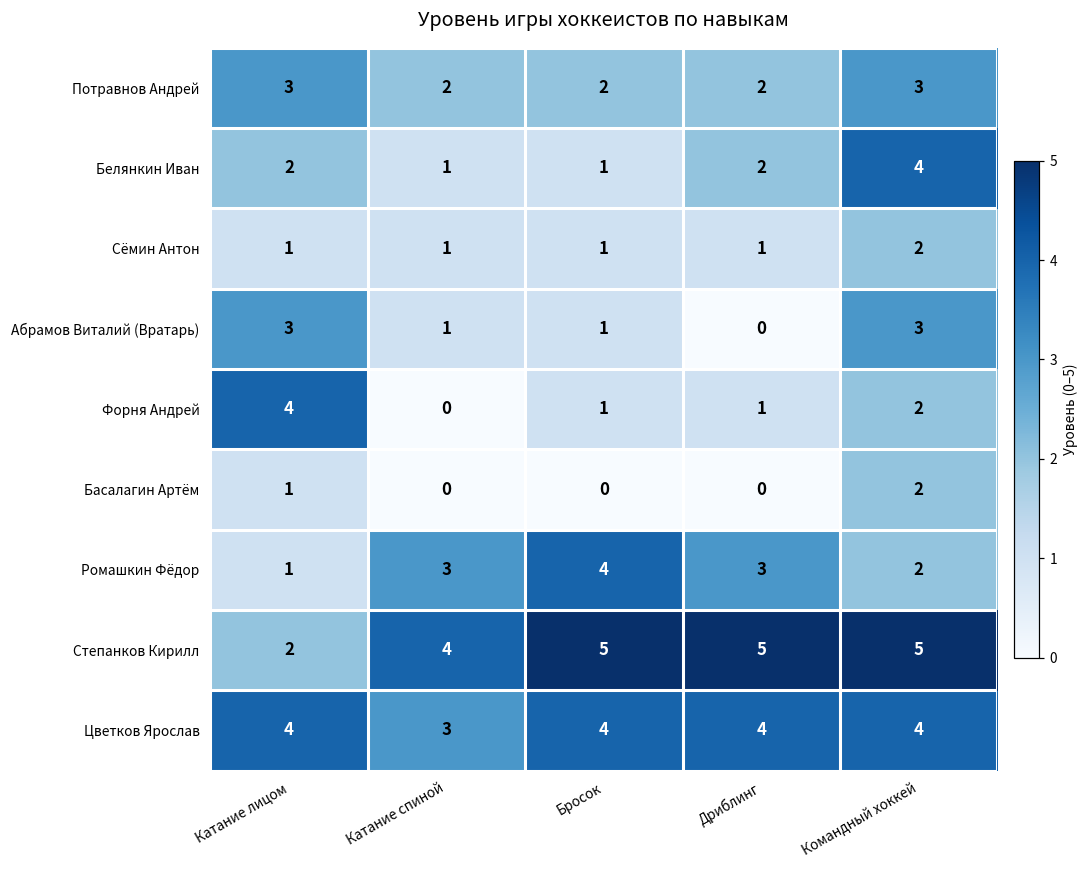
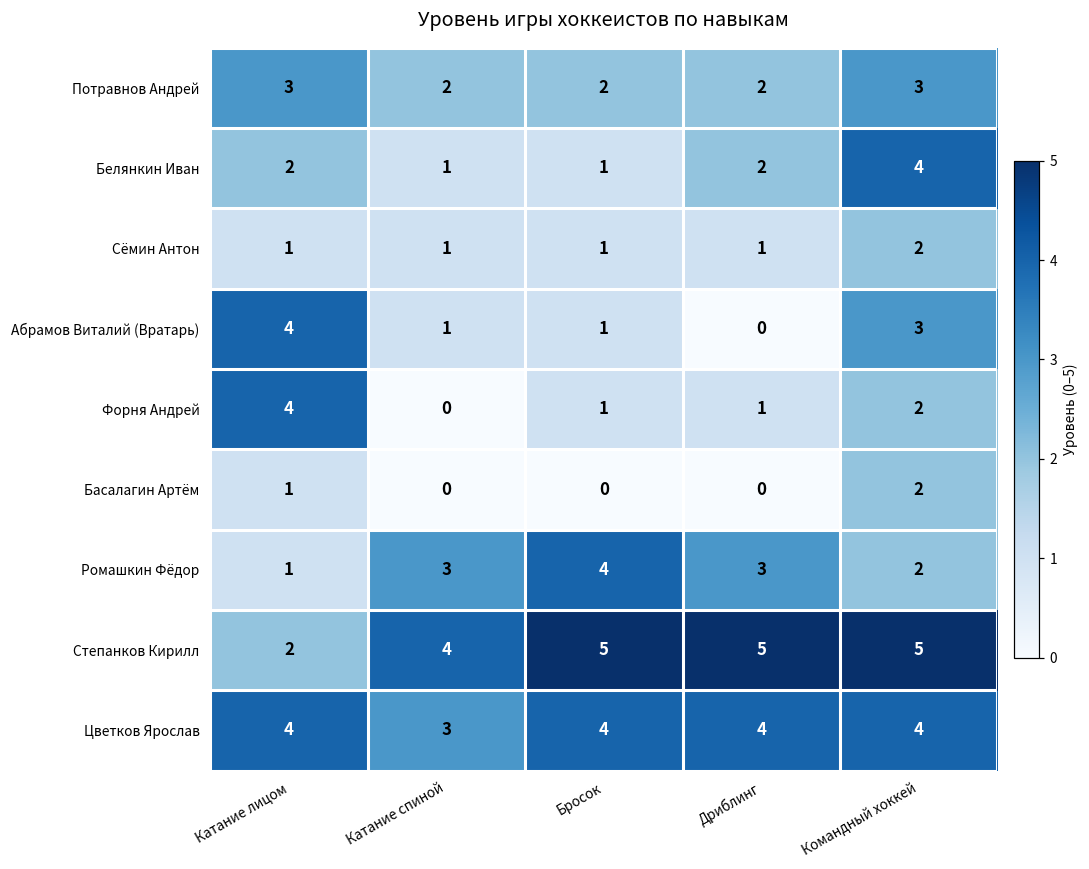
  {
    "Потравнов Андрей": {
      "Катание лицом": 3,
      "Катание спиной": 2,
      "Бросок": 2,
      "Дриблинг": 2,
      "Командный хоккей": 3
    },
    "Белянкин Иван": {
      "Катание лицом": 2,
      "Катание спиной": 1,
      "Бросок": 1,
      "Дриблинг": 2,
      "Командный хоккей": 4
    },
    "Сёмин Антон": {
      "Катание лицом": 1,
      "Катание спиной": 1,
      "Бросок": 1,
      "Дриблинг": 1,
      "Командный хоккей": 2
    },
    "Абрамов Виталий (Вратарь)": {
-     "Катание лицом": 3,
+     "Катание лицом": 4,
      "Катание спиной": 1,
      "Бросок": 1,
      "Дриблинг": 0,
      "Командный хоккей": 3
    },
    "Форня Андрей": {
      "Катание лицом": 4,
      "Катание спиной": 0,
      "Бросок": 1,
      "Дриблинг": 1,
      "Командный хоккей": 2
    },
    "Басалагин Артём": {
      "Катание лицом": 1,
      "Катание спиной": 0,
      "Бросок": 0,
      "Дриблинг": 0,
      "Командный хоккей": 2
    },
    "Ромашкин Фёдор": {
      "Катание лицом": 1,
      "Катание спиной": 3,
      "Бросок": 4,
      "Дриблинг": 3,
      "Командный хоккей": 2
    },
    "Степанков Кирилл": {
      "Катание лицом": 2,
      "Катание спиной": 4,
      "Бросок": 5,
      "Дриблинг": 5,
      "Командный хоккей": 5
    },
    "Цветков Ярослав": {
      "Катание лицом": 4,
      "Катание спиной": 3,
      "Бросок": 4,
      "Дриблинг": 4,
      "Командный хоккей": 4
    }
  }
